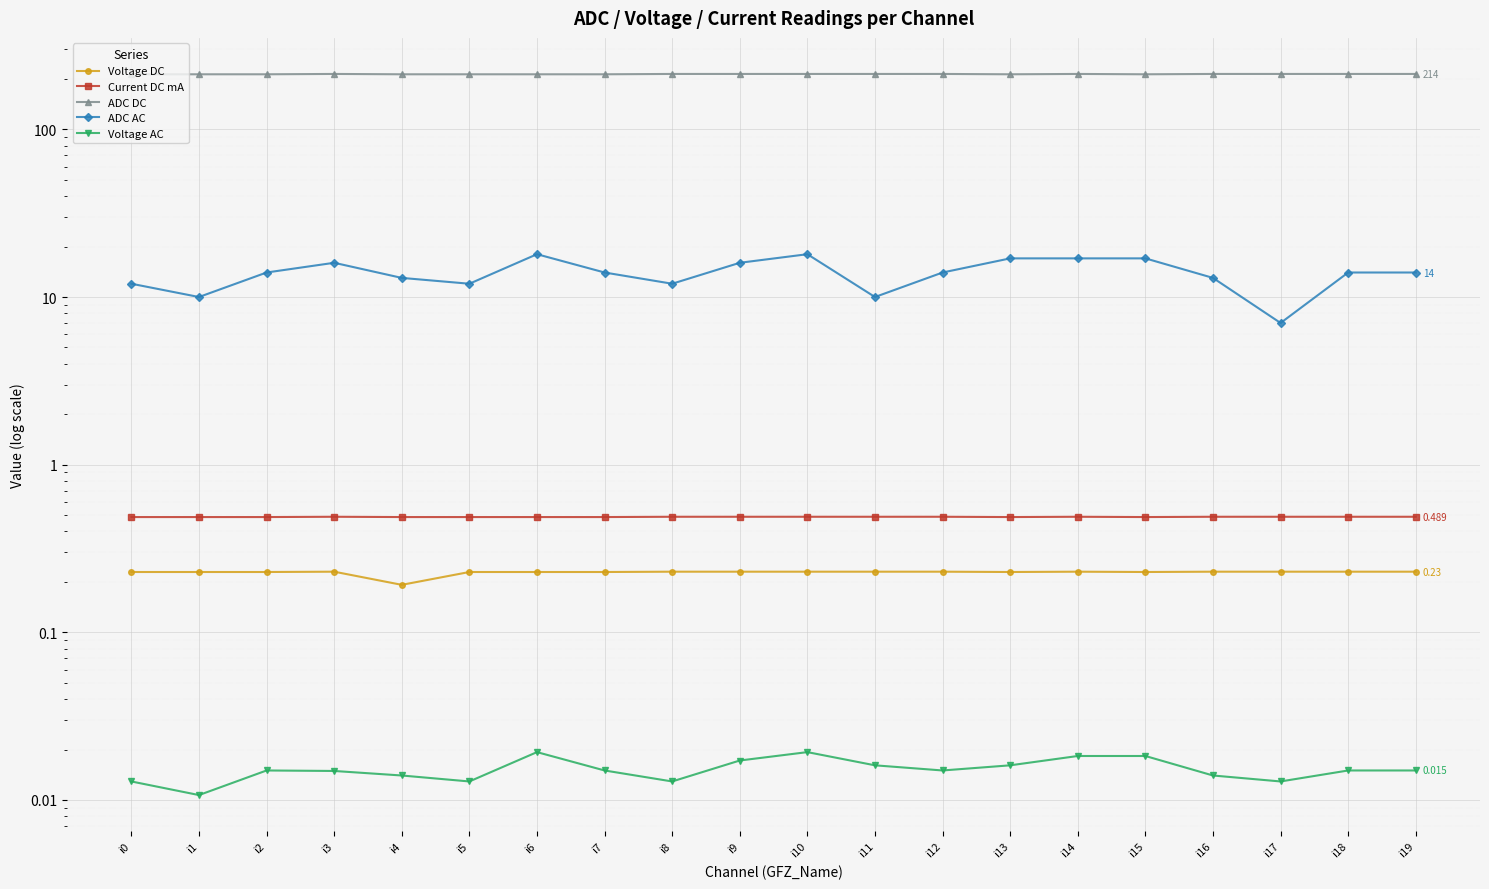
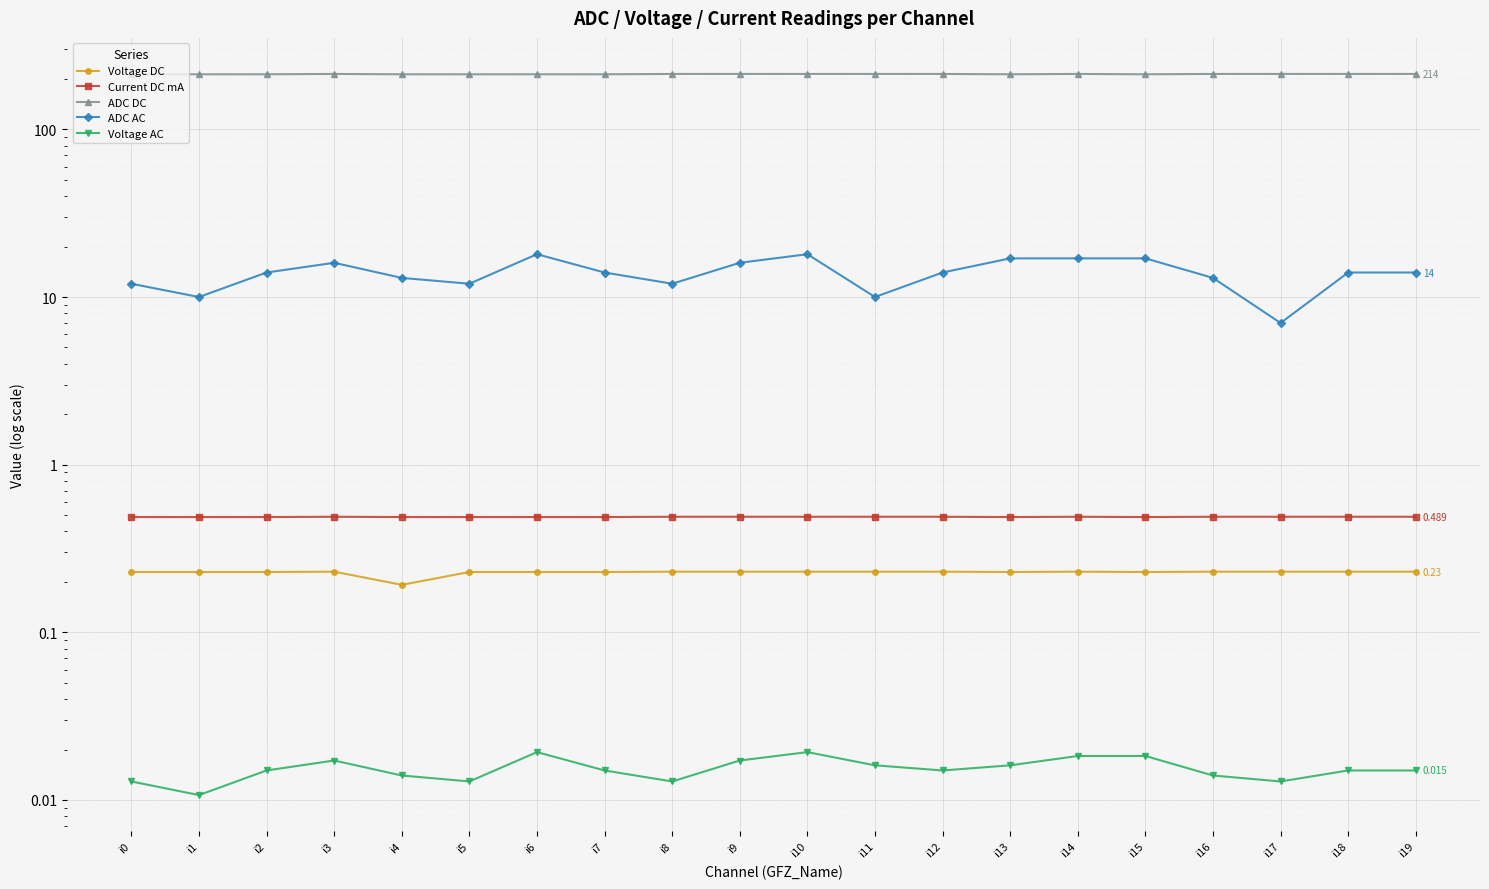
  {
    "Voltage DC": {
      "i19": 0.23
    },
    "Current DC mA": {
      "i19": 0.489
    },
    "ADC DC": {
      "i19": 214
    },
    "ADC AC": {
      "i19": 14
    },
    "Voltage AC": {
      "i0": 0.013,
      "i1": 0.011,
      "i2": 0.015,
-     "i3": 0.015,
+     "i3": 0.017,
      "i4": 0.014,
      "i5": 0.013,
      "i6": 0.019,
      "i7": 0.015,
      "i8": 0.013,
      "i9": 0.017,
      "i10": 0.019,
      "i11": 0.016,
      "i12": 0.015,
      "i13": 0.016,
      "i14": 0.018,
      "i15": 0.018,
      "i16": 0.014,
      "i17": 0.013,
      "i18": 0.015
    }
  }
